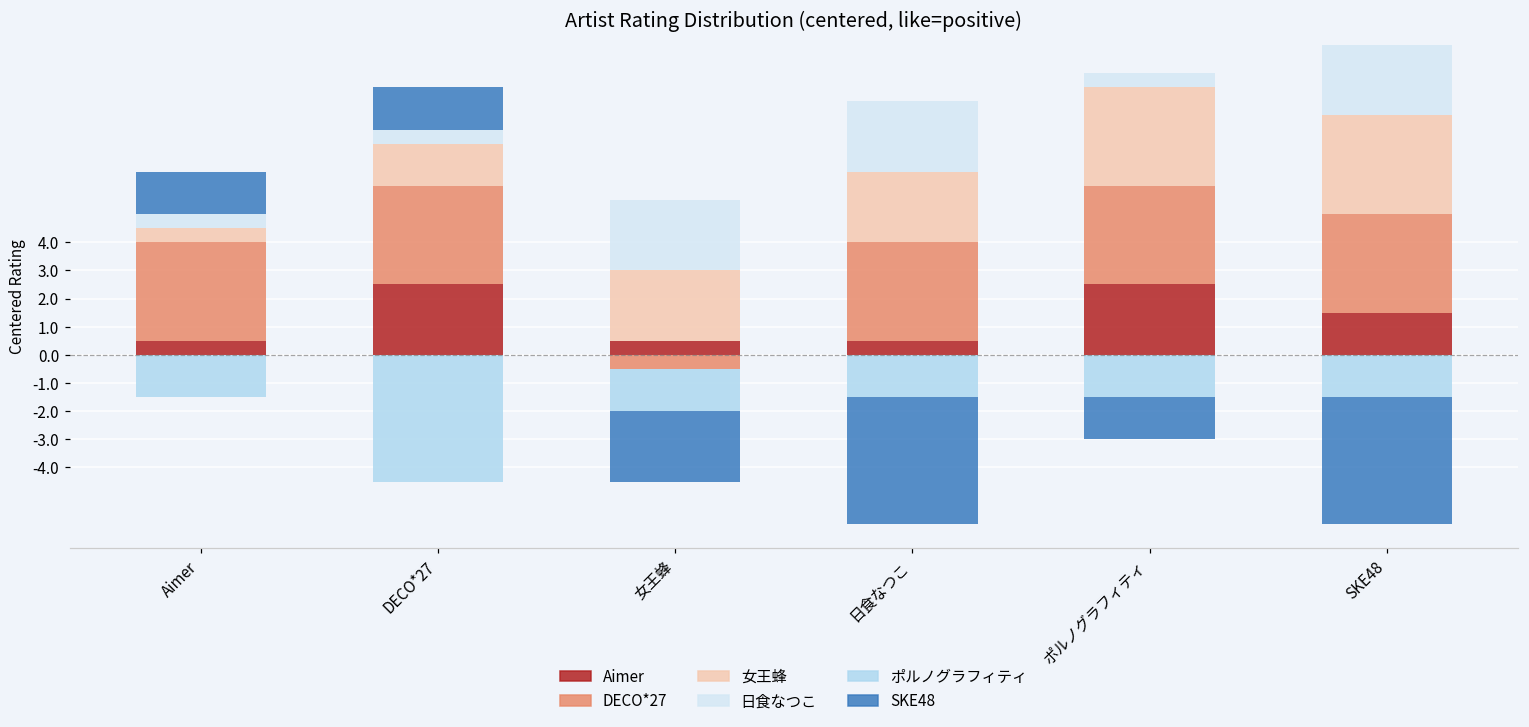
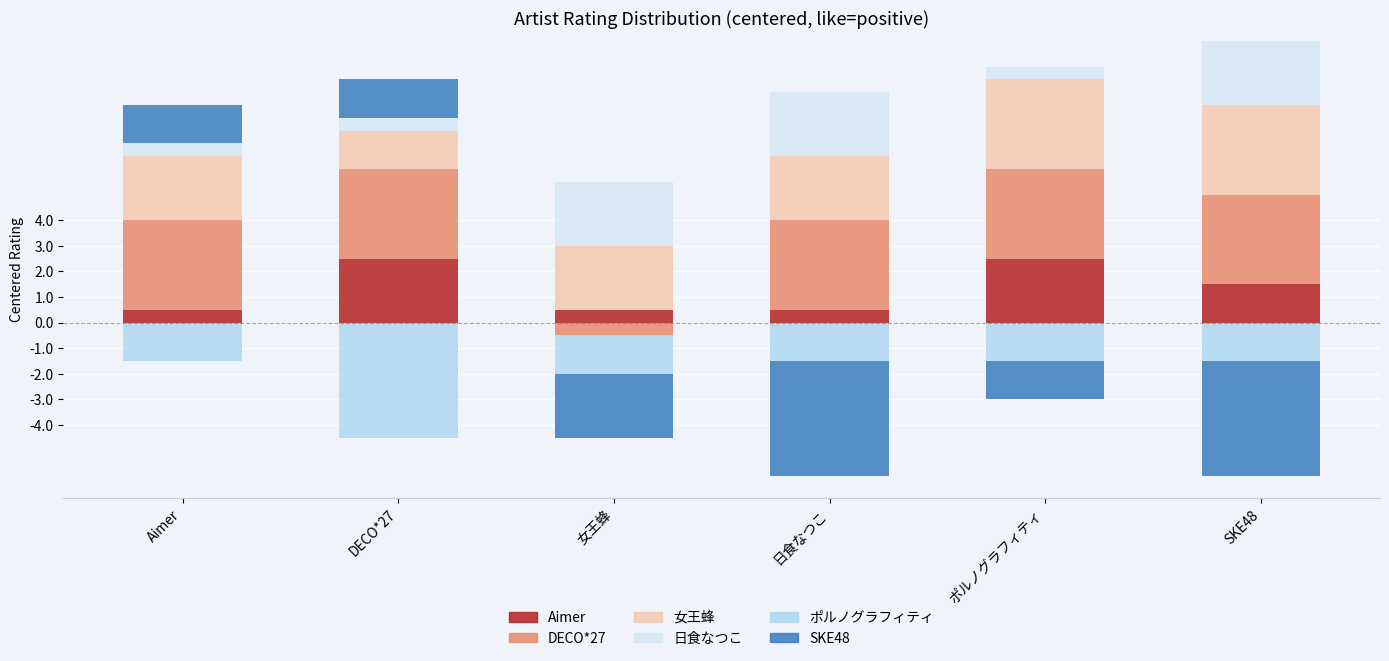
  {
    "女王蜂": {
-     "Aimer": 0.5,
+     "Aimer": 2.5,
      "DECO*27": 1.5,
      "女王蜂": 2.5,
      "日食なつこ": 2.5,
      "ポルノグラフィティ": 3.5,
      "SKE48": 3.5
    }
  }
